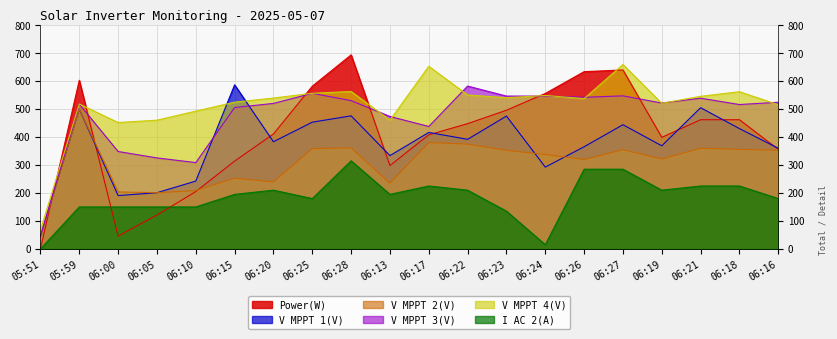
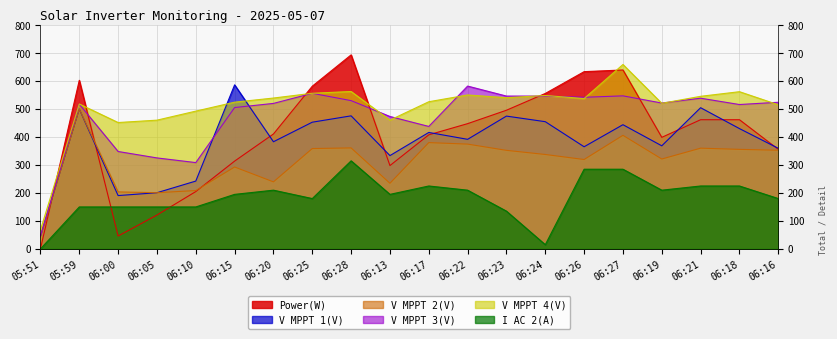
  {
    "Power(W)": {
      "05:59": 600,
      "06:00": 50,
      "06:05": 120,
      "06:15": 310,
      "06:20": 410,
      "06:25": 580,
      "06:28": 690,
      "06:13": 300,
      "06:22": 450,
      "06:23": 500,
      "06:26": 630,
      "06:27": 640,
      "06:19": 400,
      "06:21": 460,
      "06:18": 460
    },
    "V MPPT 1(V)": {
      "06:00": 190,
      "06:10": 240,
      "06:15": 590,
      "06:20": 380,
      "06:25": 450,
      "06:28": 480,
      "06:13": 330,
      "06:22": 390,
      "06:23": 480,
-     "06:24": 290,
+     "06:24": 460,
      "06:26": 370,
      "06:27": 440,
      "06:19": 370,
      "06:21": 510,
      "06:18": 430
    },
    "V MPPT 2(V)": {
      "06:00": 200,
-     "06:15": 250,
+     "06:15": 290,
      "06:20": 240,
      "06:25": 360,
      "06:28": 360,
      "06:13": 230,
      "06:17": 380,
      "06:22": 370,
      "06:23": 350,
      "06:24": 340,
      "06:26": 320,
-     "06:27": 350,
+     "06:27": 410,
      "06:19": 320,
      "06:21": 360,
      "06:18": 360
    },
    "V MPPT 3(V)": {
      "06:00": 350,
      "06:05": 330,
      "06:10": 310,
      "06:15": 510,
      "06:20": 520,
      "06:28": 530,
      "06:13": 470,
      "06:17": 440,
      "06:22": 580,
      "06:27": 550,
      "06:18": 520
    },
    "V MPPT 4(V)": {
      "05:51": 70,
      "06:00": 450,
      "06:05": 460,
      "06:10": 490,
      "06:15": 520,
      "06:20": 540,
      "06:28": 560,
      "06:13": 460,
-     "06:17": 650,
+     "06:17": 530,
      "06:22": 550,
      "06:27": 660,
      "06:18": 560
    },
    "I AC 2(A)": {
      "05:59": 150,
      "06:00": 150,
      "06:05": 150,
      "06:10": 150,
      "06:15": 200,
      "06:20": 210,
      "06:25": 180,
      "06:28": 320,
      "06:13": 200,
      "06:17": 230,
      "06:22": 210,
      "06:23": 140,
      "06:24": 20,
      "06:26": 290,
      "06:27": 290,
      "06:19": 210,
      "06:21": 230,
      "06:18": 230,
      "06:16": 180
    }
  }
